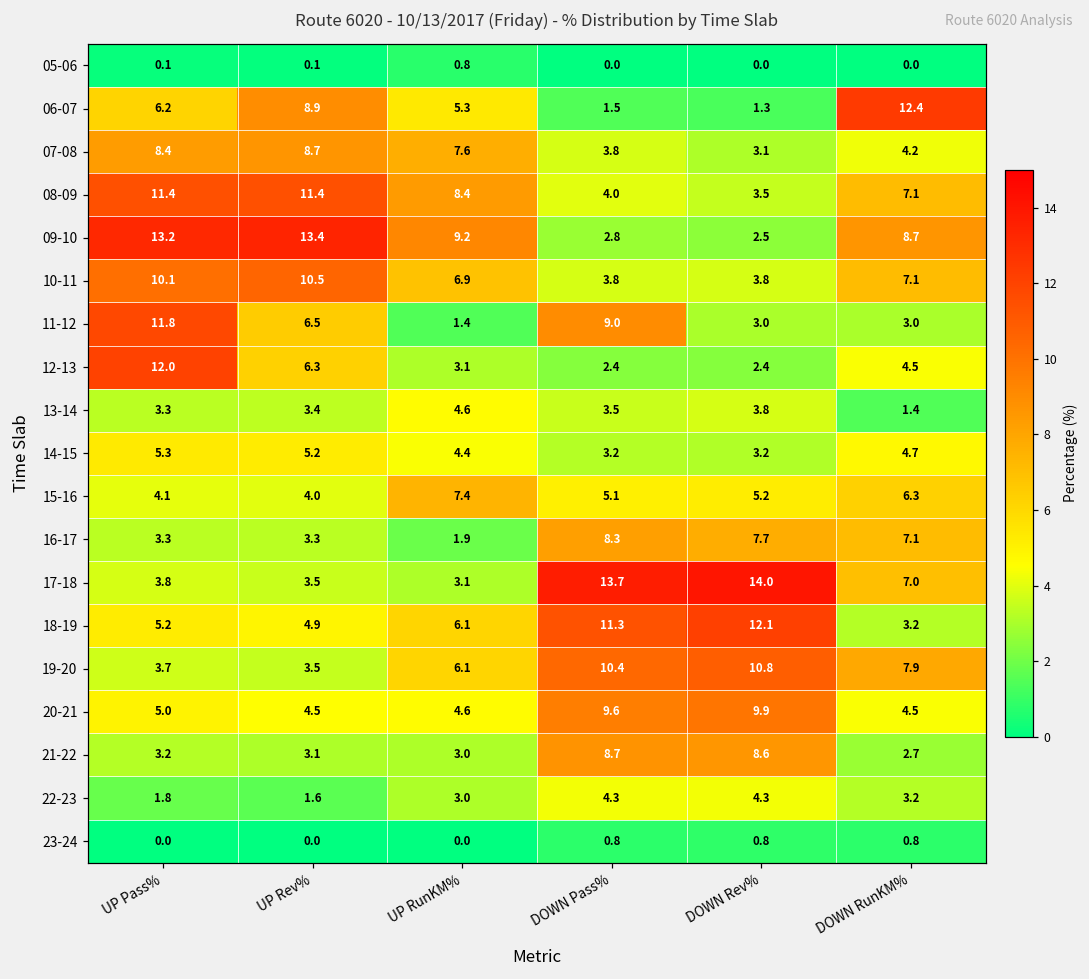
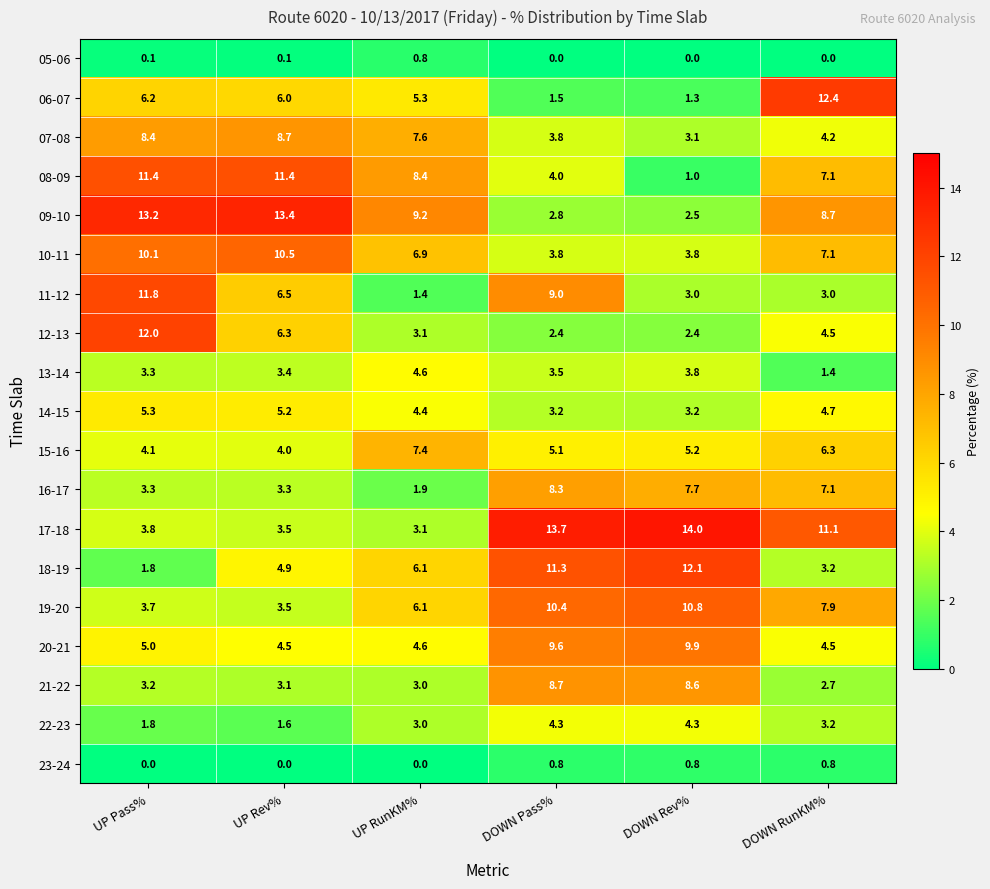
  {
    "05-06": {
      "UP Pass%": 0.1,
      "UP Rev%": 0.1,
      "UP RunKM%": 0.8,
      "DOWN Pass%": 0.0,
      "DOWN Rev%": 0.0,
      "DOWN RunKM%": 0.0
    },
    "06-07": {
      "UP Pass%": 6.2,
-     "UP Rev%": 8.9,
+     "UP Rev%": 6.0,
      "UP RunKM%": 5.3,
      "DOWN Pass%": 1.5,
      "DOWN Rev%": 1.3,
      "DOWN RunKM%": 12.4
    },
    "07-08": {
      "UP Pass%": 8.4,
      "UP Rev%": 8.7,
      "UP RunKM%": 7.6,
      "DOWN Pass%": 3.8,
      "DOWN Rev%": 3.1,
      "DOWN RunKM%": 4.2
    },
    "08-09": {
      "UP Pass%": 11.4,
      "UP Rev%": 11.4,
      "UP RunKM%": 8.4,
      "DOWN Pass%": 4.0,
-     "DOWN Rev%": 3.5,
+     "DOWN Rev%": 1.0,
      "DOWN RunKM%": 7.1
    },
    "09-10": {
      "UP Pass%": 13.2,
      "UP Rev%": 13.4,
      "UP RunKM%": 9.2,
      "DOWN Pass%": 2.8,
      "DOWN Rev%": 2.5,
      "DOWN RunKM%": 8.7
    },
    "10-11": {
      "UP Pass%": 10.1,
      "UP Rev%": 10.5,
      "UP RunKM%": 6.9,
      "DOWN Pass%": 3.8,
      "DOWN Rev%": 3.8,
      "DOWN RunKM%": 7.1
    },
    "11-12": {
      "UP Pass%": 11.8,
      "UP Rev%": 6.5,
      "UP RunKM%": 1.4,
      "DOWN Pass%": 9.0,
      "DOWN Rev%": 3.0,
      "DOWN RunKM%": 3.0
    },
    "12-13": {
      "UP Pass%": 12.0,
      "UP Rev%": 6.3,
      "UP RunKM%": 3.1,
      "DOWN Pass%": 2.4,
      "DOWN Rev%": 2.4,
      "DOWN RunKM%": 4.5
    },
    "13-14": {
      "UP Pass%": 3.3,
      "UP Rev%": 3.4,
      "UP RunKM%": 4.6,
      "DOWN Pass%": 3.5,
      "DOWN Rev%": 3.8,
      "DOWN RunKM%": 1.4
    },
    "14-15": {
      "UP Pass%": 5.3,
      "UP Rev%": 5.2,
      "UP RunKM%": 4.4,
      "DOWN Pass%": 3.2,
      "DOWN Rev%": 3.2,
      "DOWN RunKM%": 4.7
    },
    "15-16": {
      "UP Pass%": 4.1,
      "UP Rev%": 4.0,
      "UP RunKM%": 7.4,
      "DOWN Pass%": 5.1,
      "DOWN Rev%": 5.2,
      "DOWN RunKM%": 6.3
    },
    "16-17": {
      "UP Pass%": 3.3,
      "UP Rev%": 3.3,
      "UP RunKM%": 1.9,
      "DOWN Pass%": 8.3,
      "DOWN Rev%": 7.7,
      "DOWN RunKM%": 7.1
    },
    "17-18": {
      "UP Pass%": 3.8,
      "UP Rev%": 3.5,
      "UP RunKM%": 3.1,
      "DOWN Pass%": 13.7,
      "DOWN Rev%": 14.0,
-     "DOWN RunKM%": 7.0
+     "DOWN RunKM%": 11.1
    },
    "18-19": {
-     "UP Pass%": 5.2,
+     "UP Pass%": 1.8,
      "UP Rev%": 4.9,
      "UP RunKM%": 6.1,
      "DOWN Pass%": 11.3,
      "DOWN Rev%": 12.1,
      "DOWN RunKM%": 3.2
    },
    "19-20": {
      "UP Pass%": 3.7,
      "UP Rev%": 3.5,
      "UP RunKM%": 6.1,
      "DOWN Pass%": 10.4,
      "DOWN Rev%": 10.8,
      "DOWN RunKM%": 7.9
    },
    "20-21": {
      "UP Pass%": 5.0,
      "UP Rev%": 4.5,
      "UP RunKM%": 4.6,
      "DOWN Pass%": 9.6,
      "DOWN Rev%": 9.9,
      "DOWN RunKM%": 4.5
    },
    "21-22": {
      "UP Pass%": 3.2,
      "UP Rev%": 3.1,
      "UP RunKM%": 3.0,
      "DOWN Pass%": 8.7,
      "DOWN Rev%": 8.6,
      "DOWN RunKM%": 2.7
    },
    "22-23": {
      "UP Pass%": 1.8,
      "UP Rev%": 1.6,
      "UP RunKM%": 3.0,
      "DOWN Pass%": 4.3,
      "DOWN Rev%": 4.3,
      "DOWN RunKM%": 3.2
    },
    "23-24": {
      "UP Pass%": 0.0,
      "UP Rev%": 0.0,
      "UP RunKM%": 0.0,
      "DOWN Pass%": 0.8,
      "DOWN Rev%": 0.8,
      "DOWN RunKM%": 0.8
    }
  }
